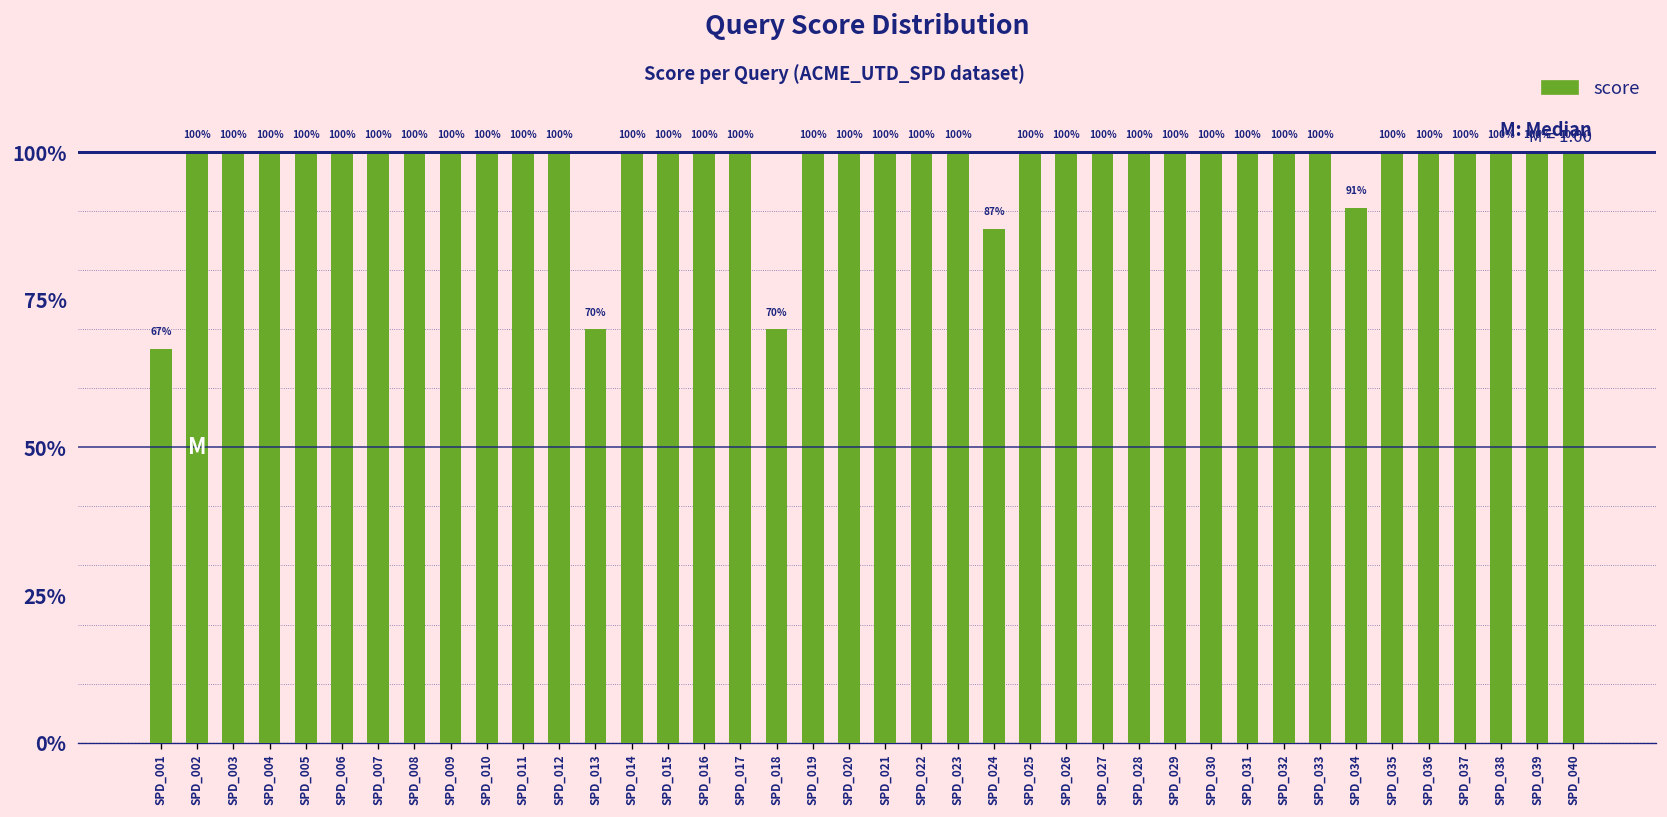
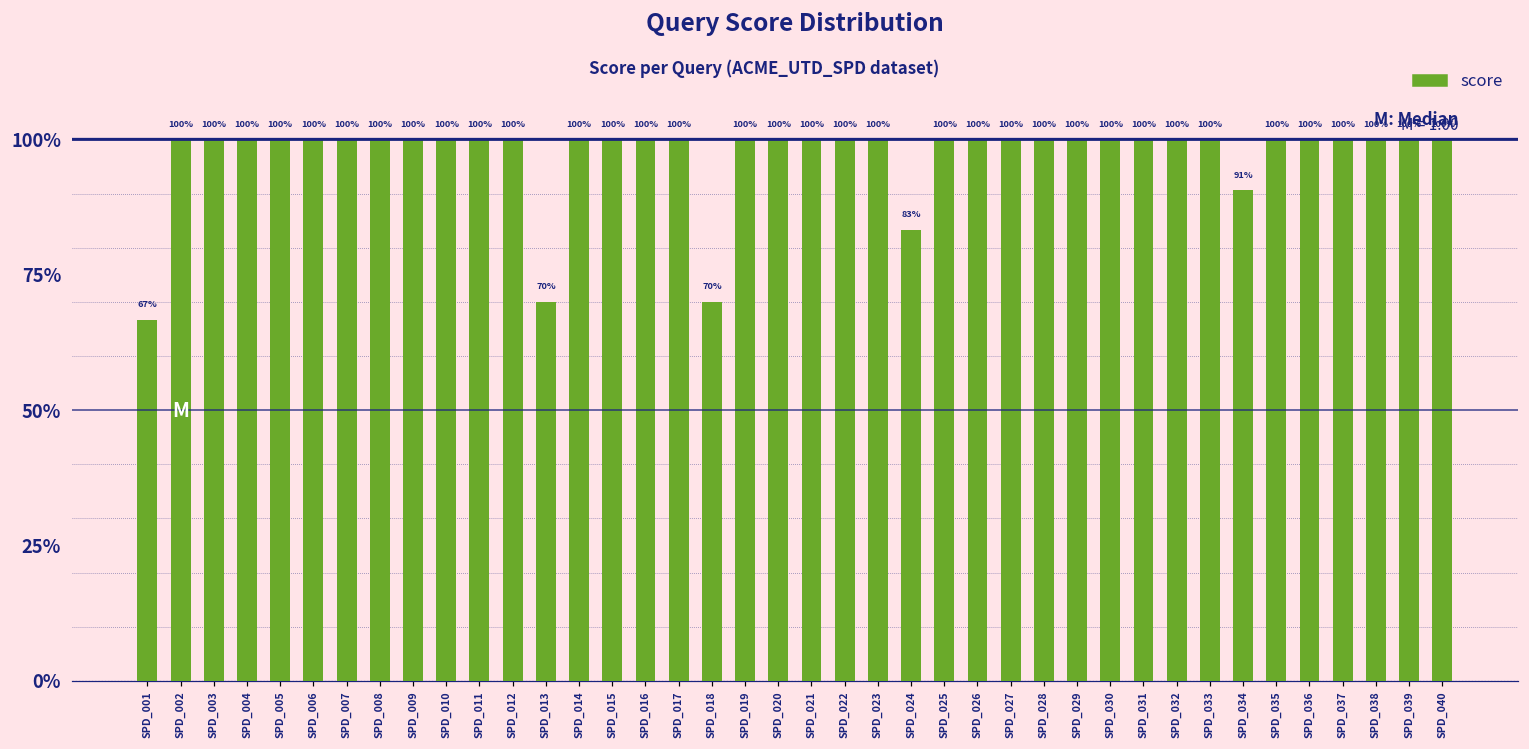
  {
    "SPD_001": "67%",
    "SPD_002": "100%",
    "SPD_003": "100%",
    "SPD_004": "100%",
    "SPD_005": "100%",
    "SPD_006": "100%",
    "SPD_007": "100%",
    "SPD_008": "100%",
    "SPD_009": "100%",
    "SPD_010": "100%",
    "SPD_011": "100%",
    "SPD_012": "100%",
    "SPD_013": "70%",
    "SPD_014": "100%",
    "SPD_015": "100%",
    "SPD_016": "100%",
    "SPD_017": "100%",
    "SPD_018": "70%",
    "SPD_019": "100%",
    "SPD_020": "100%",
    "SPD_021": "100%",
    "SPD_022": "100%",
    "SPD_023": "100%",
-   "SPD_024": "87%",
+   "SPD_024": "83%",
    "SPD_025": "100%",
    "SPD_026": "100%",
    "SPD_027": "100%",
    "SPD_028": "100%",
    "SPD_029": "100%",
    "SPD_030": "100%",
    "SPD_031": "100%",
    "SPD_032": "100%",
    "SPD_033": "100%",
    "SPD_034": "91%",
    "SPD_035": "100%",
    "SPD_036": "100%",
    "SPD_037": "100%"
  }
